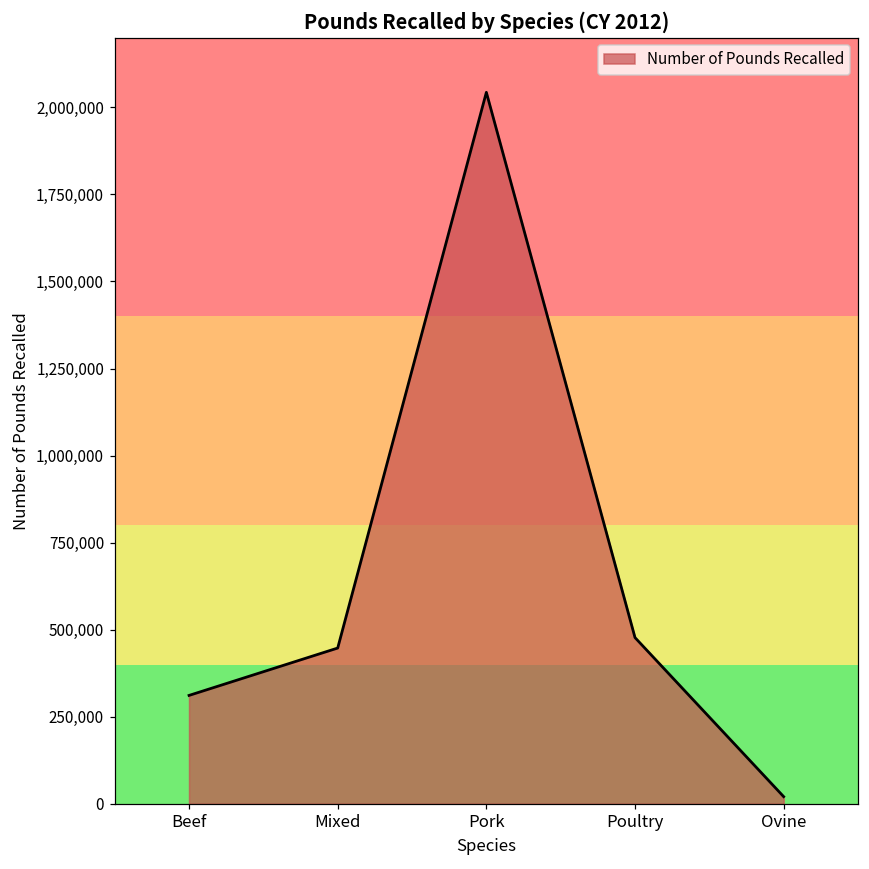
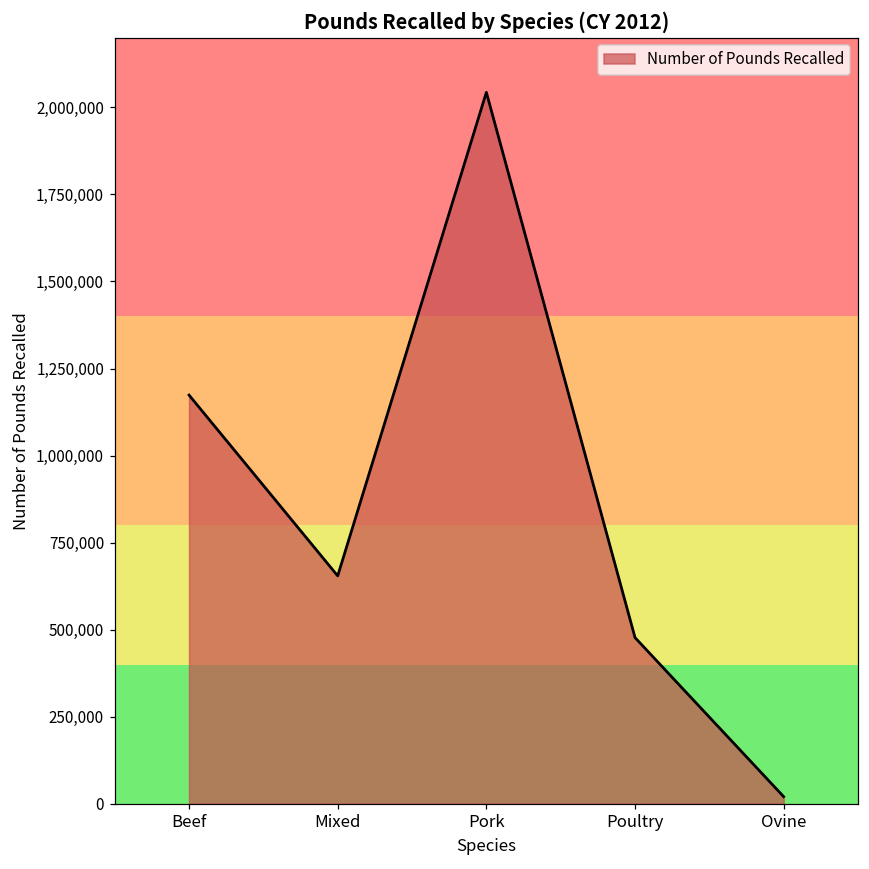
  {
-   "Beef": "310,000",
-   "Mixed": "450,000",
+   "Beef": "1,170,000",
+   "Mixed": "650,000",
    "Pork": "2,040,000",
    "Poultry": "480,000",
    "Ovine": "20,000"
  }
